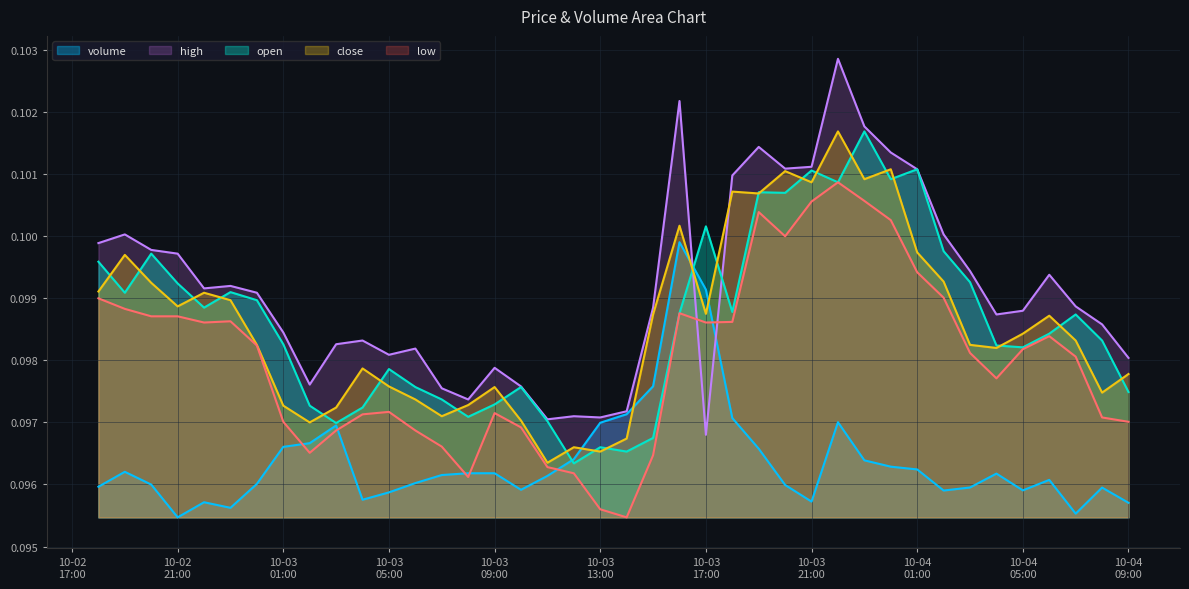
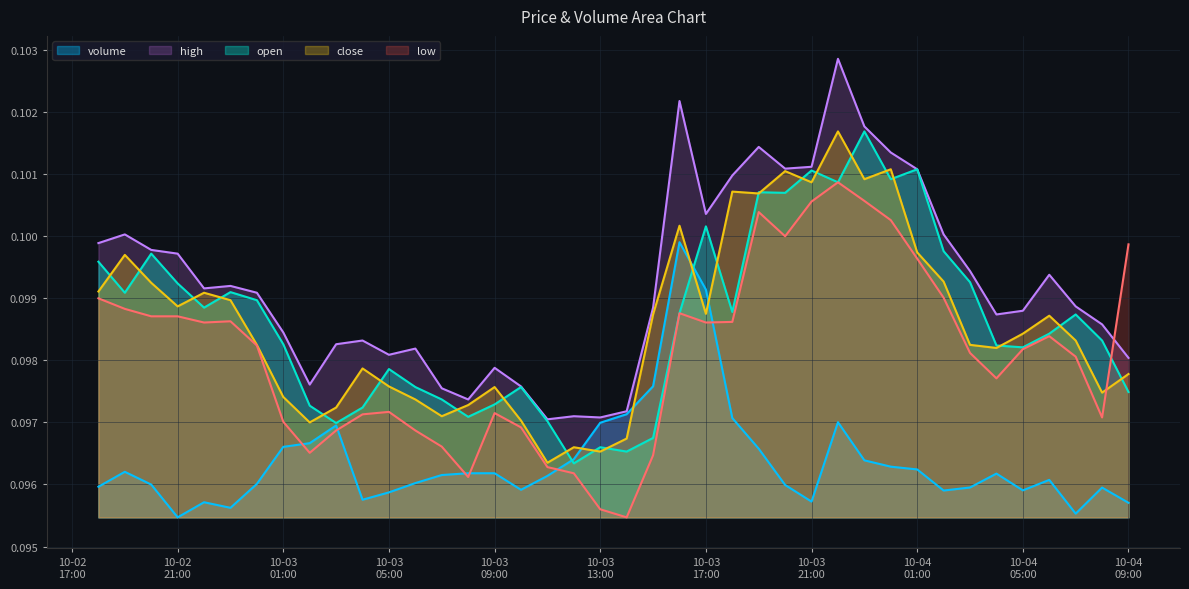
  {
    "high": {
      "10-02 21:00": 0.0997,
      "10-03 01:00": 0.0985,
      "10-03 05:00": 0.0981,
      "10-03 09:00": 0.0979,
      "10-03 13:00": 0.0971,
-     "10-03 17:00": 0.0968,
+     "10-03 17:00": 0.1004,
      "10-03 21:00": 0.1011,
      "10-04 05:00": 0.0988,
      "10-04 09:00": 0.0980
    },
    "close": {
      "10-02 21:00": 0.0989,
-     "10-03 01:00": 0.0973,
+     "10-03 01:00": 0.0974,
      "10-03 05:00": 0.0976,
      "10-03 09:00": 0.0976,
      "10-03 13:00": 0.0965,
      "10-03 17:00": 0.0988,
      "10-03 21:00": 0.1009,
      "10-04 01:00": 0.0997,
      "10-04 05:00": 0.0984,
      "10-04 09:00": 0.0978
    },
    "low": {
      "10-02 21:00": 0.0987,
      "10-03 01:00": 0.0970,
      "10-03 05:00": 0.0972,
      "10-03 09:00": 0.0972,
      "10-03 13:00": 0.0956,
      "10-03 17:00": 0.0986,
      "10-03 21:00": 0.1006,
-     "10-04 01:00": 0.0994,
-     "10-04 09:00": 0.0970
+     "10-04 01:00": 0.0996,
+     "10-04 09:00": 0.0999
    }
  }
